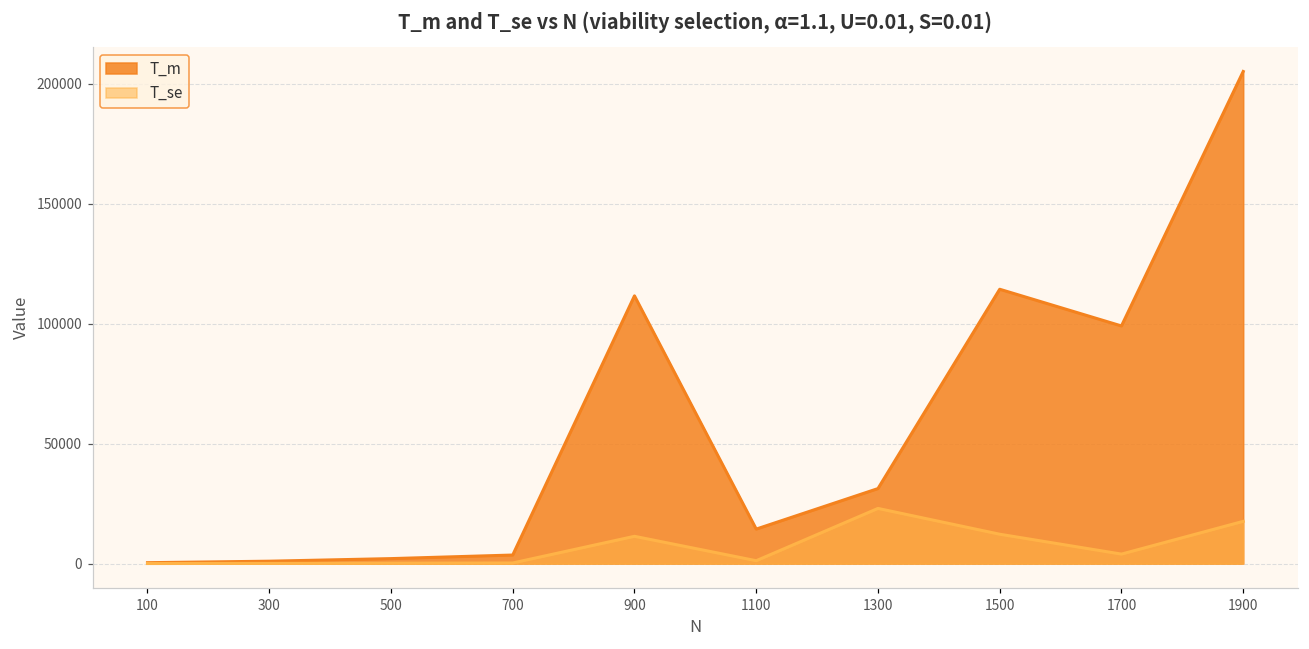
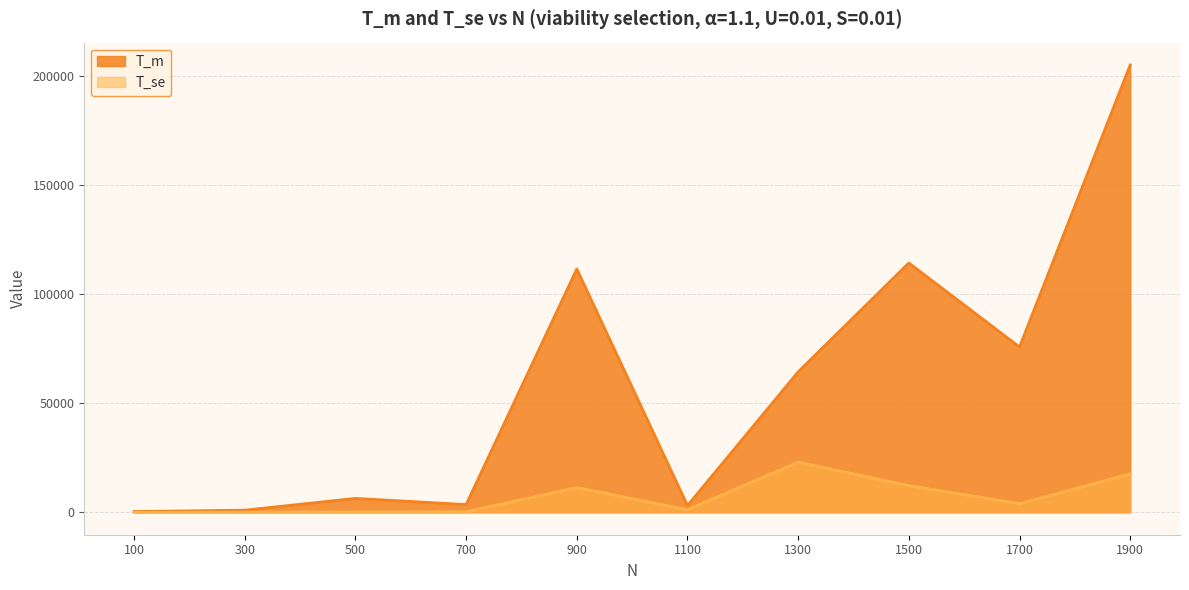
  {
    "T_m": {
-     "500": 2000,
+     "500": 6000,
      "700": 4000,
      "900": 112000,
-     "1100": 14000,
-     "1300": 31000,
+     "1100": 3000,
+     "1300": 64000,
      "1500": 114000,
-     "1700": 99000,
+     "1700": 76000,
      "1900": 205000
    },
    "T_se": {
      "500": 0,
      "700": 0,
      "900": 11000,
      "1100": 1000,
      "1300": 23000,
      "1500": 12000,
      "1700": 4000,
      "1900": 18000
    }
  }
